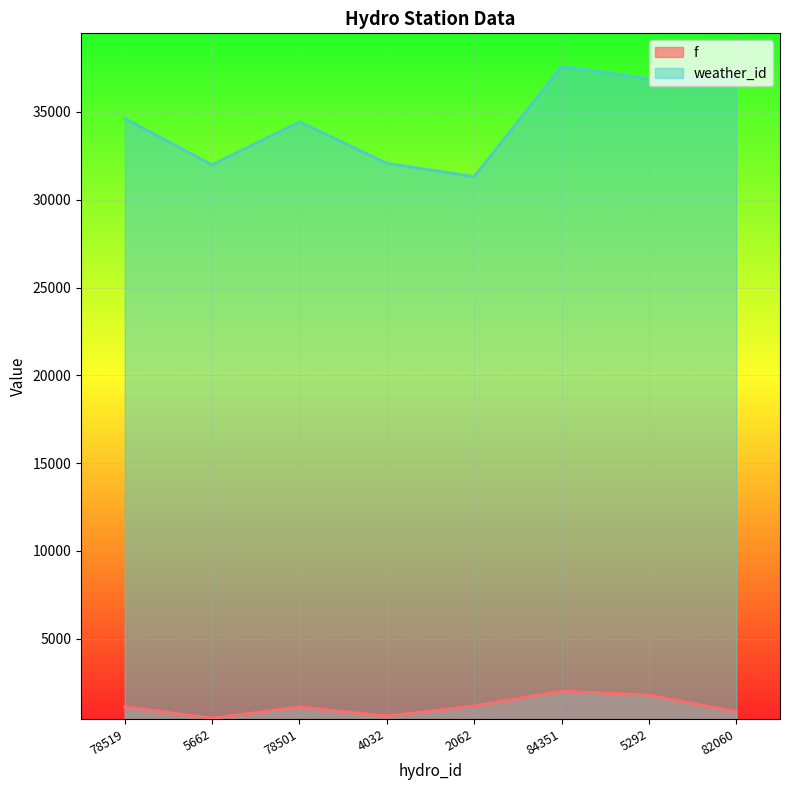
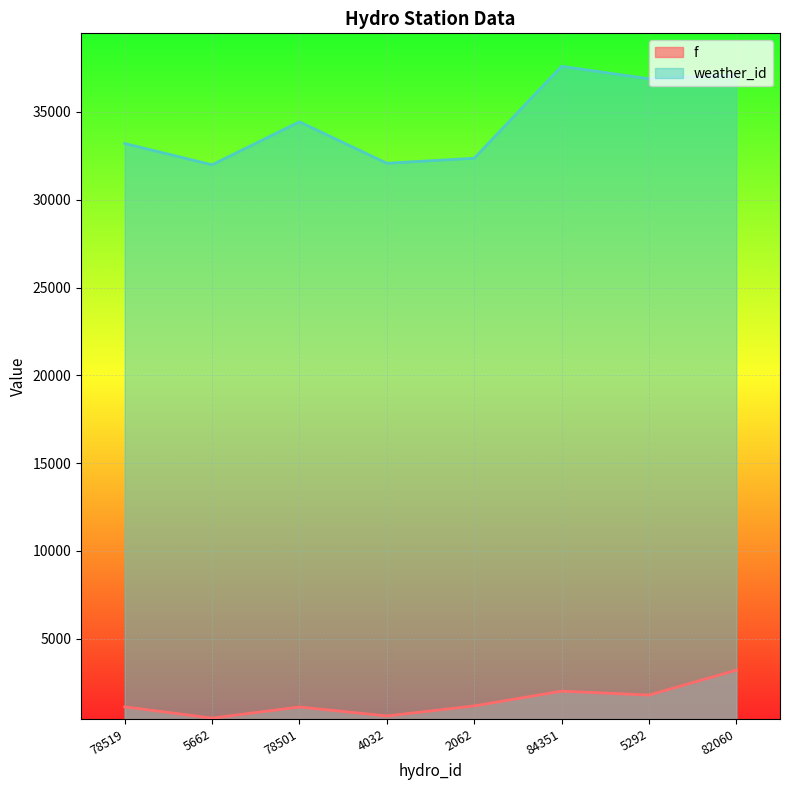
  {
    "f": {
      "78519": 1100,
      "5662": 500,
      "78501": 1100,
      "4032": 600,
      "2062": 1200,
      "84351": 2000,
      "5292": 1800,
-     "82060": 800
+     "82060": 3200
    },
    "weather_id": {
-     "78519": 34600,
+     "78519": 33200,
      "5662": 32000,
      "78501": 34400,
      "4032": 32100,
-     "2062": 31300,
+     "2062": 32400,
      "84351": 37600,
      "5292": 36900
    }
  }
